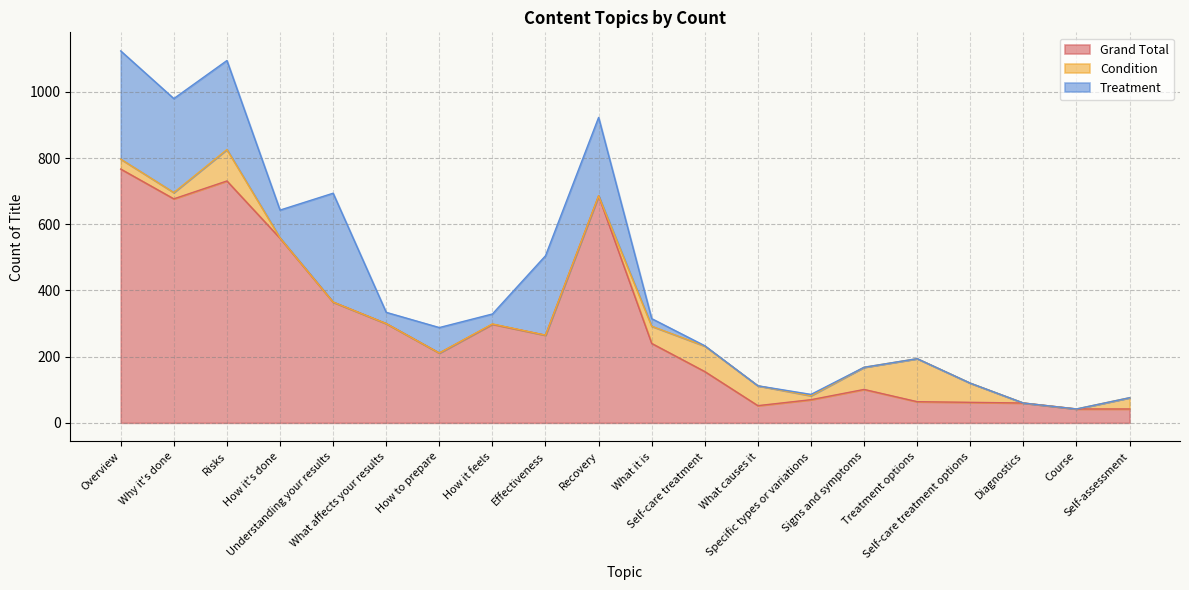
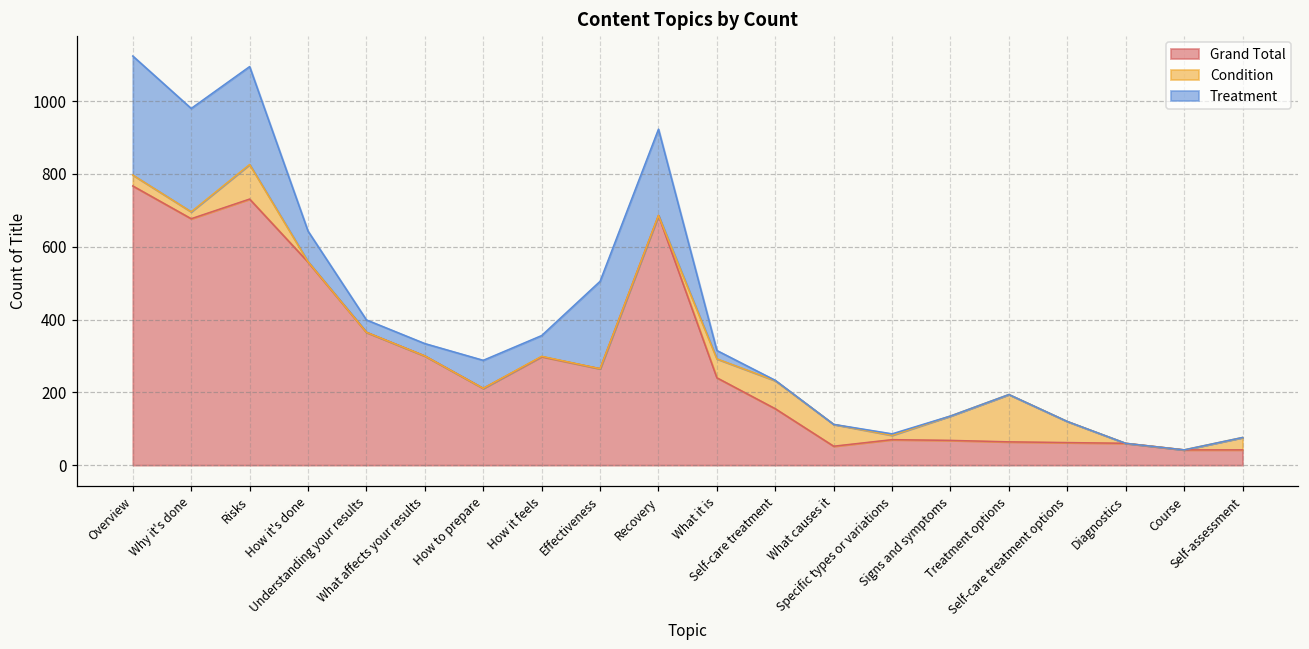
  {
    "Grand Total": {
      "Overview": 770,
      "Why it's done": 680,
      "Risks": 730,
      "What it is": 240,
      "Self-care treatment": 160,
      "What causes it": 50,
      "Specific types or variations": 70,
-     "Signs and symptoms": 100,
+     "Signs and symptoms": 70,
      "Treatment options": 60,
      "Self-care treatment options": 60,
      "Self-assessment": 40
    },
    "Condition": {
      "Overview": 30,
      "Why it's done": 20,
      "Risks": 100,
      "What it is": 50
    },
    "Treatment": {
      "Overview": 330,
      "Why it's done": 280,
      "Risks": 270,
      "How it's done": 80,
-     "Understanding your results": 330,
+     "Understanding your results": 30,
      "What affects your results": 30,
      "How to prepare": 80,
-     "How it feels": 30,
+     "How it feels": 60,
      "Effectiveness": 240,
      "Recovery": 240,
      "What it is": 20
    }
  }
